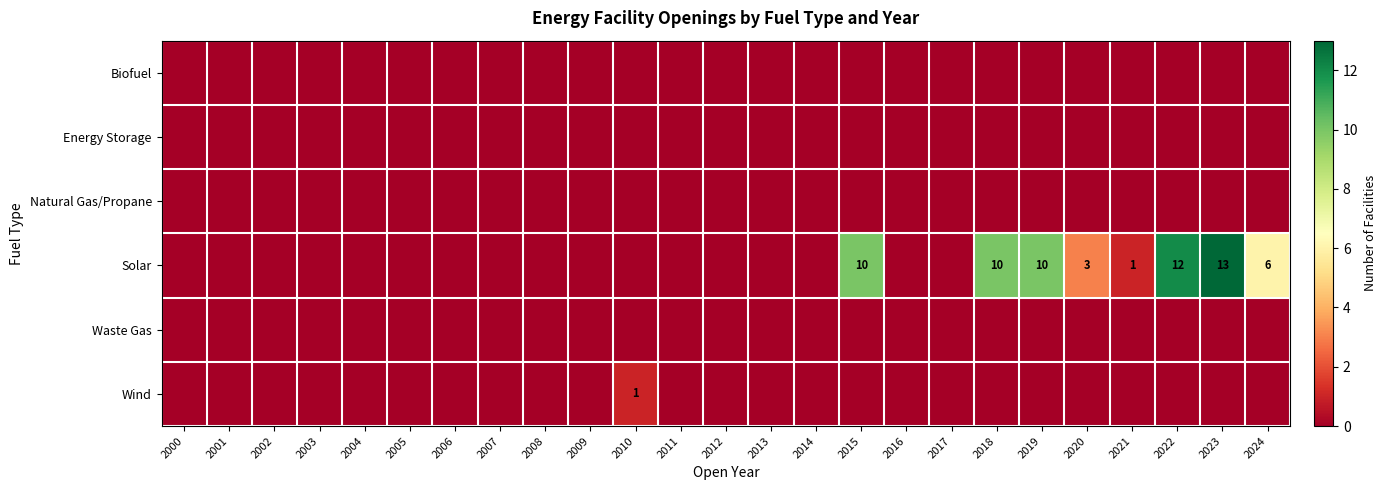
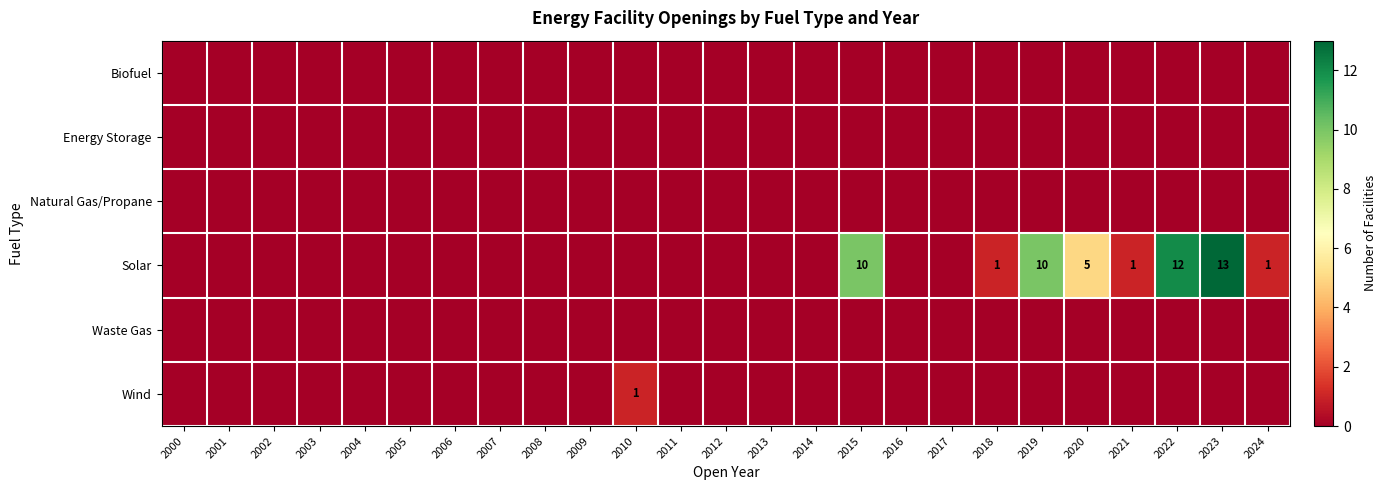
  {
    "Solar": {
      "2015": 10,
-     "2018": 10,
+     "2018": 1,
      "2019": 10,
-     "2020": 3,
+     "2020": 5,
      "2021": 1,
      "2022": 12,
      "2023": 13,
-     "2024": 6
+     "2024": 1
    },
    "Wind": {
      "2010": 1
    }
  }
